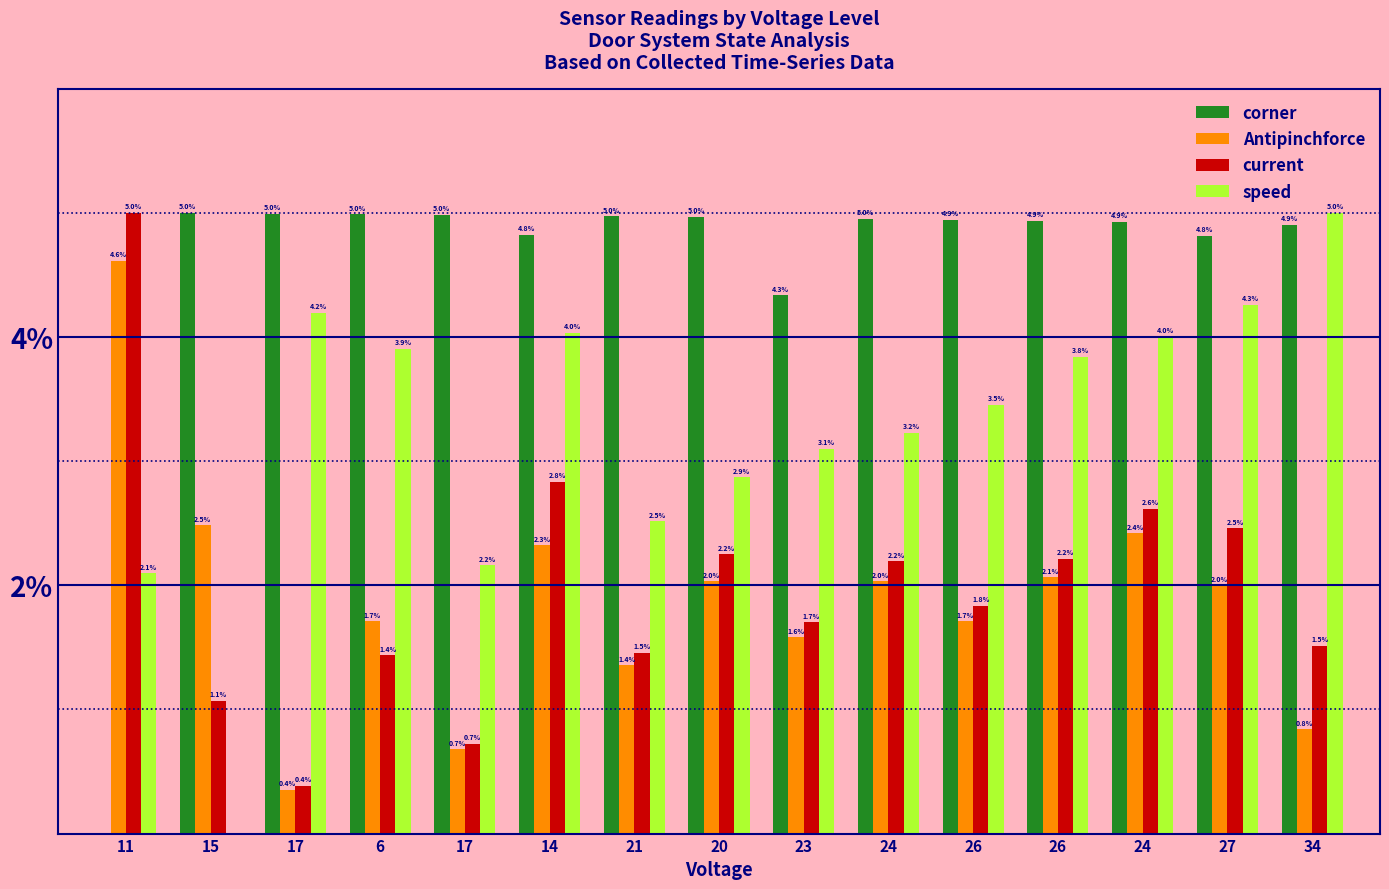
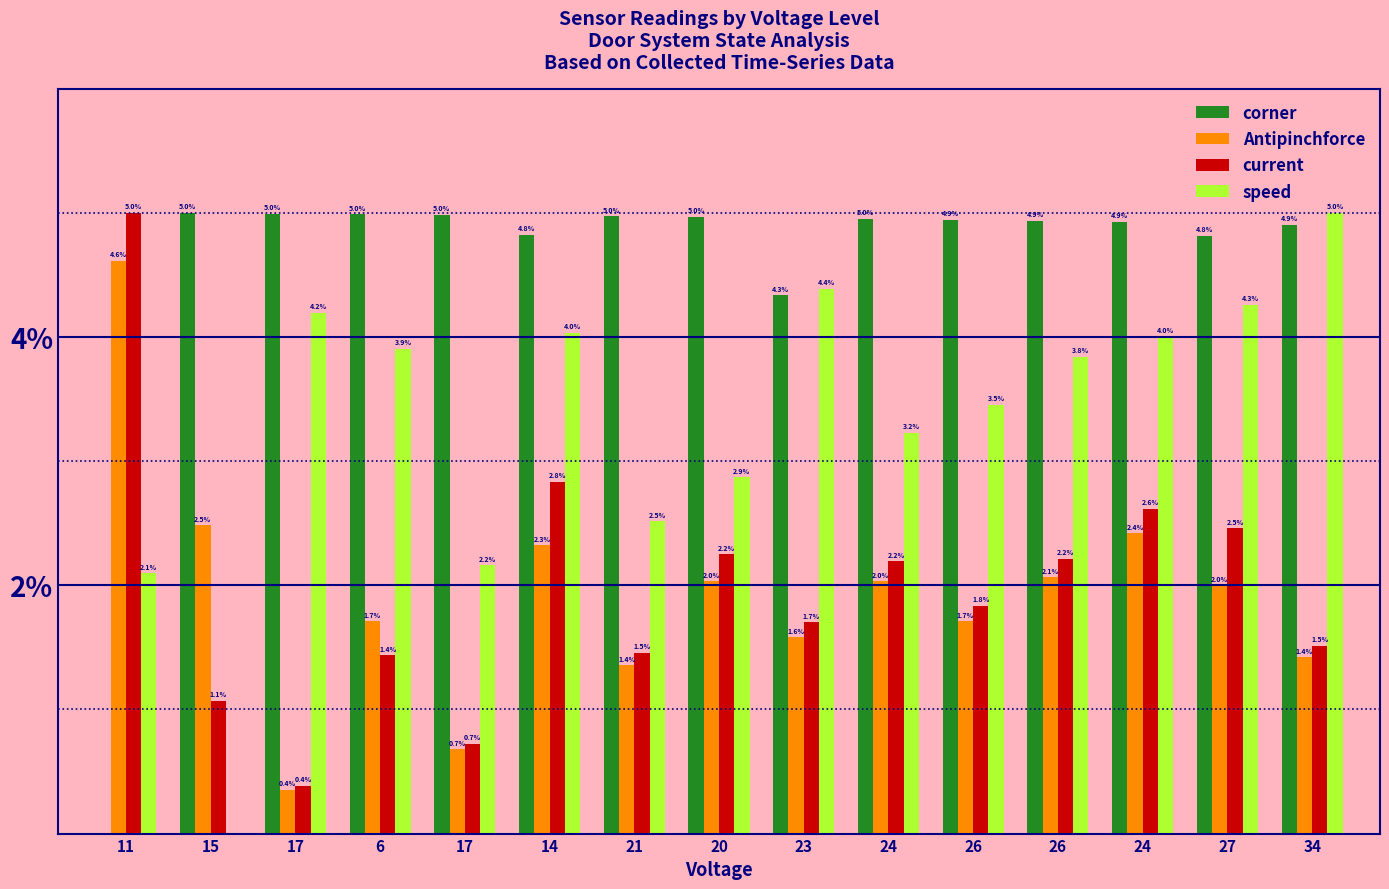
  {
    "corner": {
      "15": "5.0%",
      "6": "5.0%",
      "14": "4.8%",
      "21": "5.0%",
      "20": "5.0%",
      "23": "4.3%",
      "27": "4.8%",
      "34": "4.9%"
    },
    "Antipinchforce": {
      "11": "4.6%",
      "15": "2.5%",
      "6": "1.7%",
      "14": "2.3%",
      "21": "1.4%",
      "20": "2.0%",
      "23": "1.6%",
      "27": "2.0%",
-     "34": "0.8%"
+     "34": "1.4%"
    },
    "current": {
      "11": "5.0%",
      "15": "1.1%",
      "6": "1.4%",
      "14": "2.8%",
      "21": "1.5%",
      "20": "2.2%",
      "23": "1.7%",
      "27": "2.5%",
      "34": "1.5%"
    },
    "speed": {
      "11": "2.1%",
      "6": "3.9%",
      "14": "4.0%",
      "21": "2.5%",
      "20": "2.9%",
-     "23": "3.1%",
+     "23": "4.4%",
      "27": "4.3%",
      "34": "5.0%"
    }
  }
